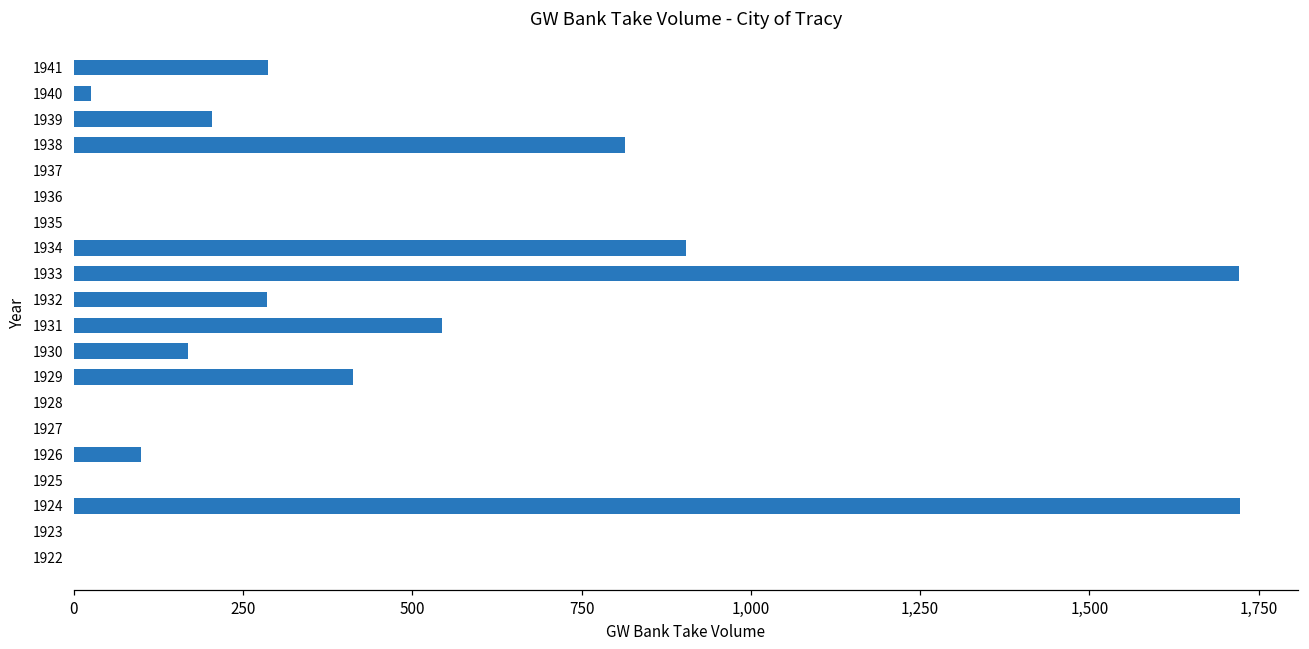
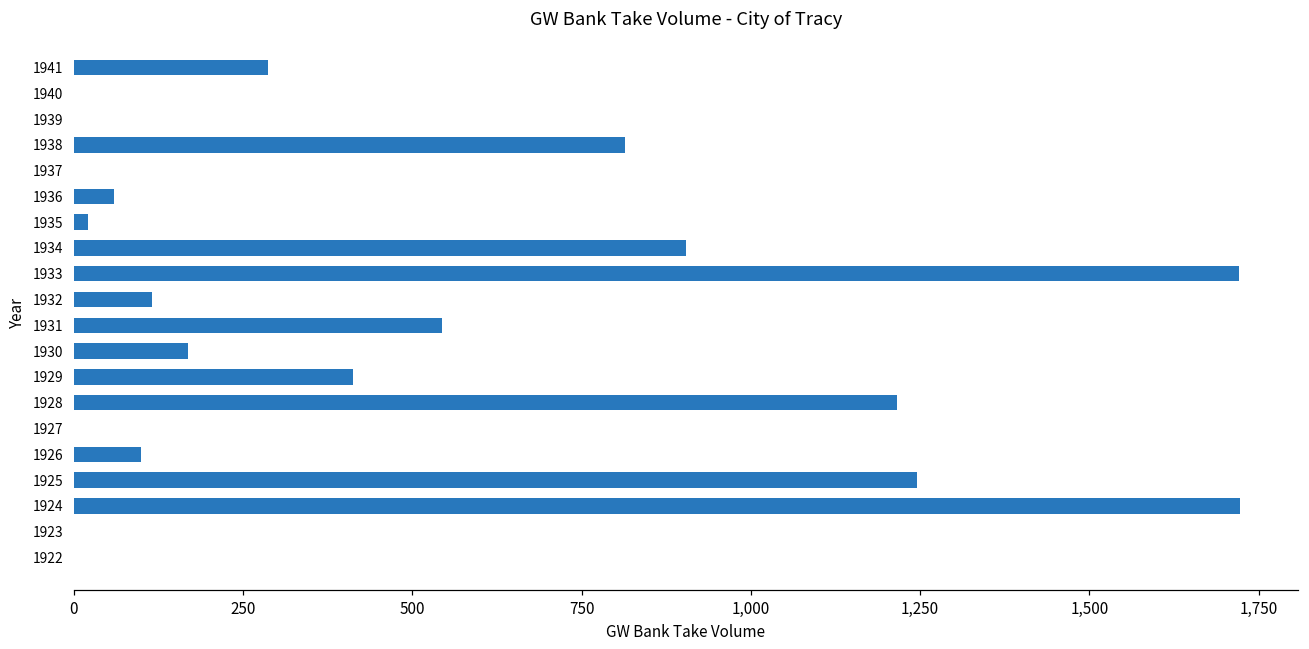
  {
    "1941": "290",
-   "1940": "30",
-   "1939": "200",
+   "1940": "0",
+   "1939": "0",
    "1938": "810",
    "1937": "0",
-   "1936": "0",
-   "1935": "0",
+   "1936": "60",
+   "1935": "20",
    "1934": "900",
    "1933": "1,720",
-   "1932": "280",
+   "1932": "120",
    "1931": "540",
    "1930": "170",
    "1929": "410",
-   "1928": "0",
+   "1928": "1,220",
    "1927": "0",
    "1926": "100",
-   "1925": "0",
+   "1925": "1,250",
    "1924": "1,720",
    "1923": "0",
    "1922": "0"
  }
